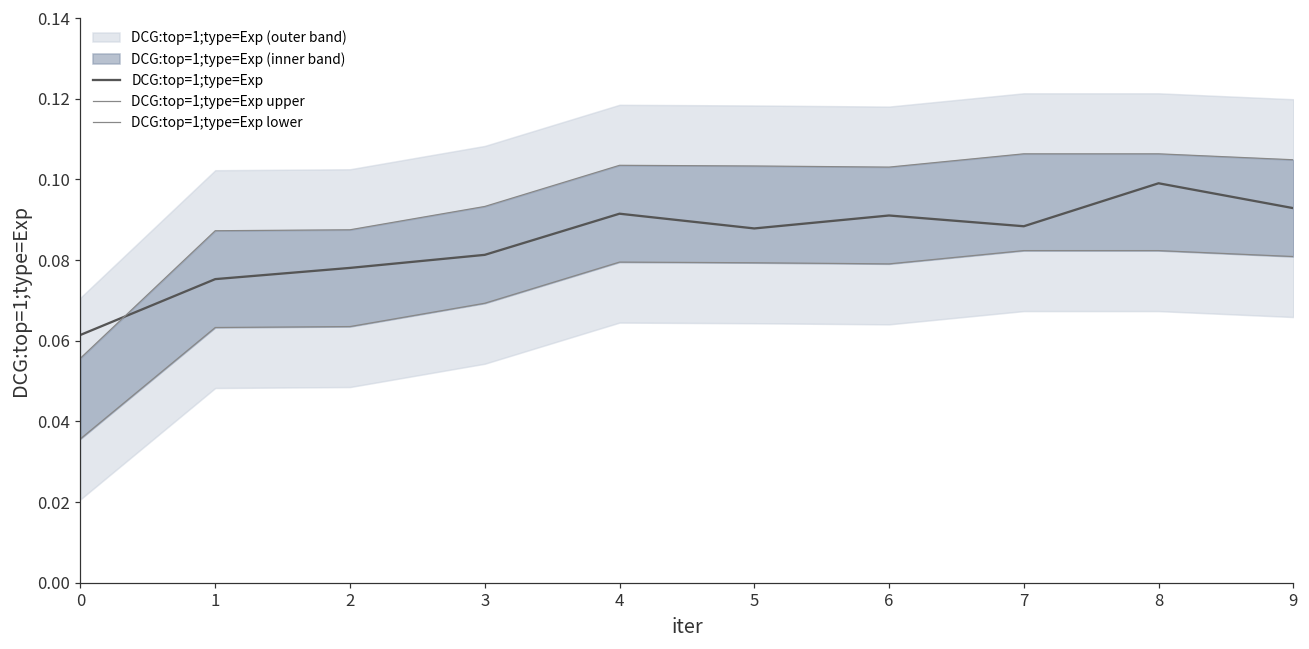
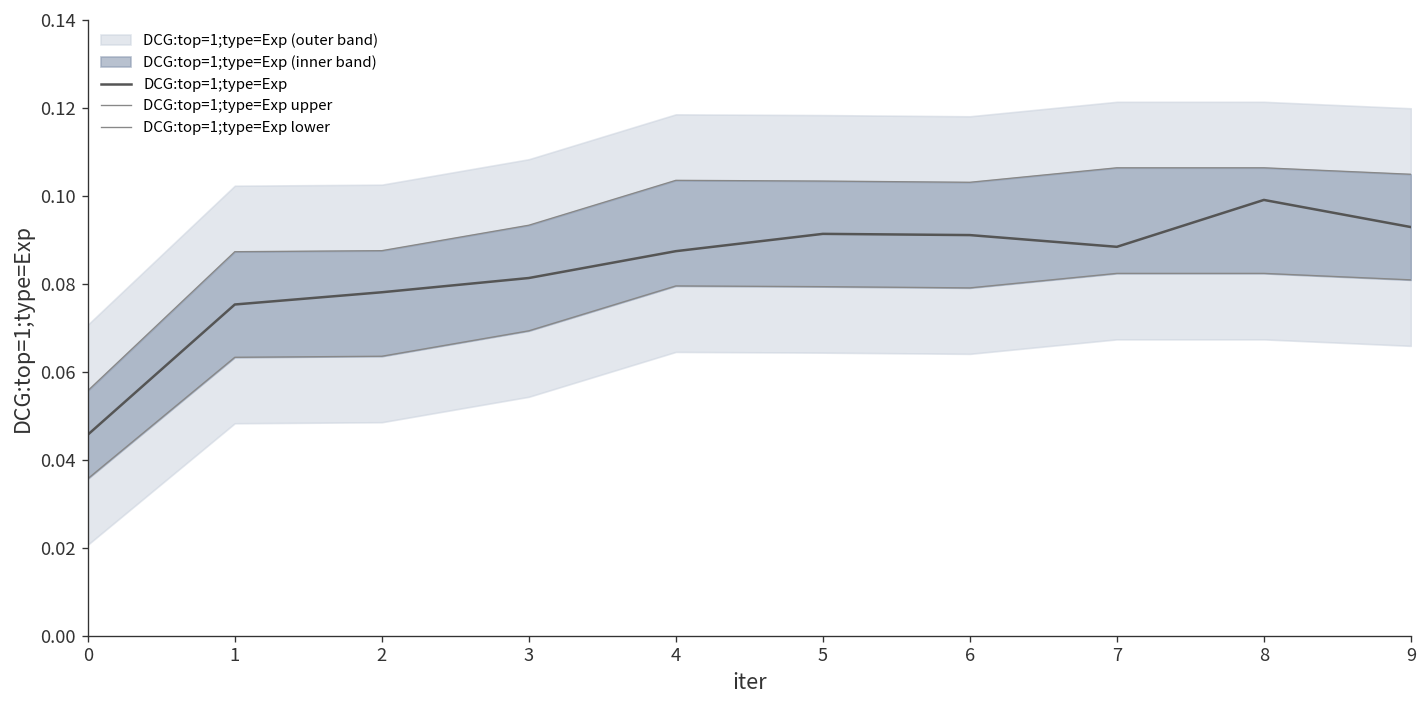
  {
    "DCG:top=1;type=Exp": {
-     "0": 0.061,
+     "0": 0.046,
      "1": 0.075,
      "2": 0.078,
      "3": 0.081,
-     "4": 0.092,
-     "5": 0.088,
+     "4": 0.087,
+     "5": 0.091,
      "6": 0.091,
      "7": 0.088,
      "8": 0.099,
      "9": 0.093
    }
  }
